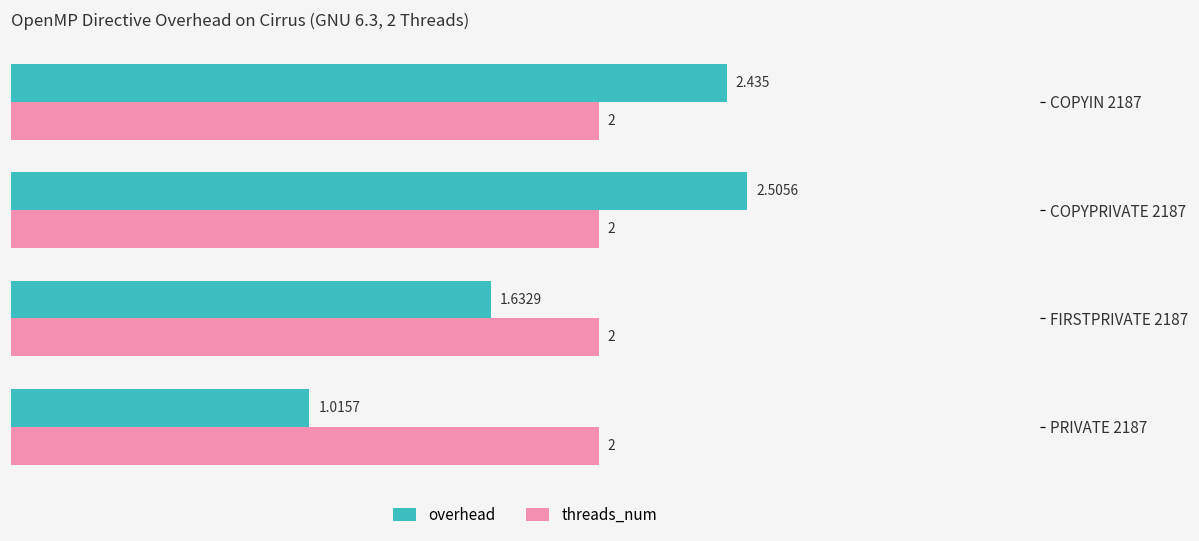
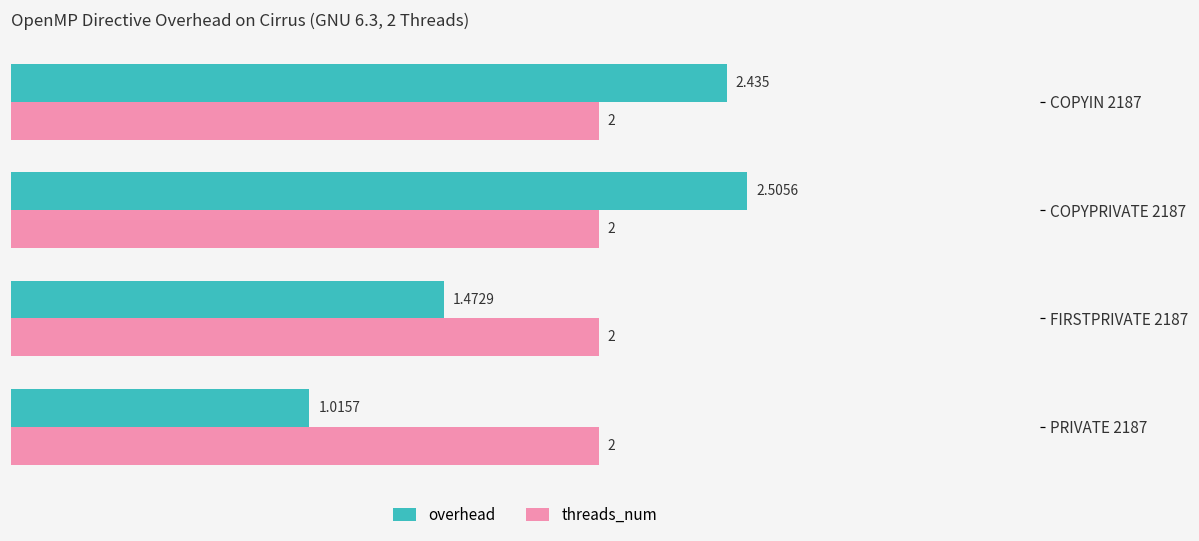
  {
    "overhead": {
      "COPYIN 2187": 2.435,
      "COPYPRIVATE 2187": 2.5056,
-     "FIRSTPRIVATE 2187": 1.6329,
+     "FIRSTPRIVATE 2187": 1.4729,
      "PRIVATE 2187": 1.0157
    },
    "threads_num": {
      "COPYIN 2187": 2,
      "COPYPRIVATE 2187": 2,
      "FIRSTPRIVATE 2187": 2,
      "PRIVATE 2187": 2
    }
  }
